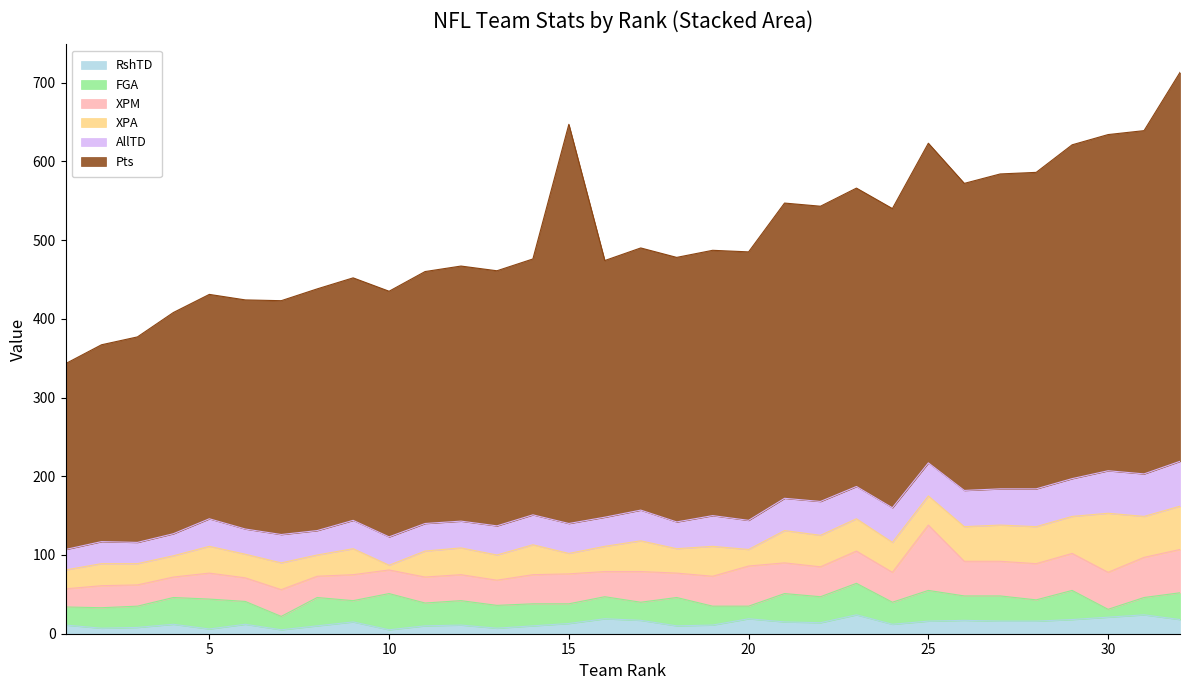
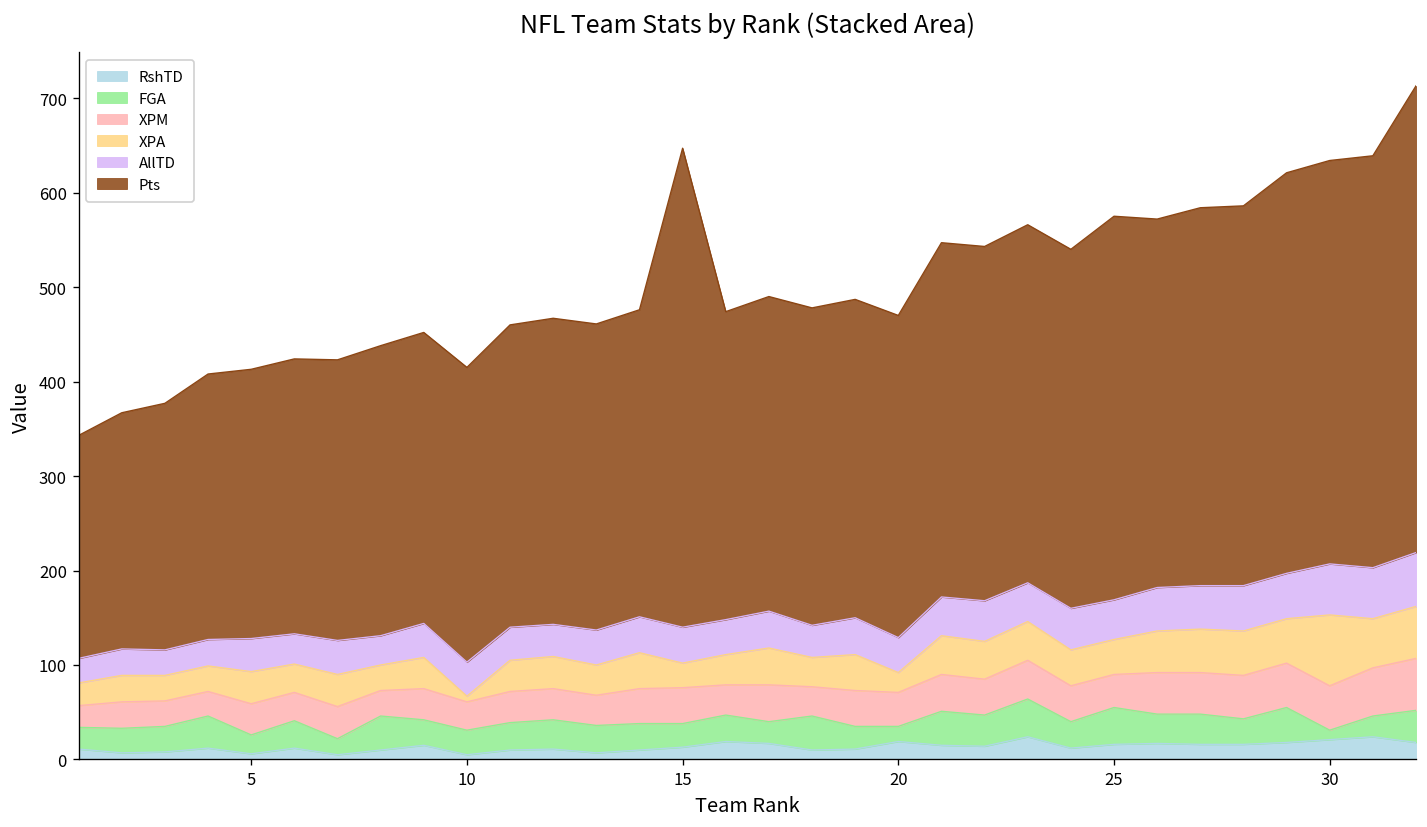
  {
    "FGA": {
-     "5": 40,
-     "10": 50,
+     "5": 20,
+     "10": 30,
      "15": 30,
      "20": 20,
      "25": 40,
      "30": 10
    },
    "XPM": {
      "5": 30,
      "10": 30,
      "15": 40,
-     "20": 50,
-     "25": 80,
+     "20": 40,
+     "25": 40,
      "30": 50
    },
    "XPA": {
      "5": 30,
      "10": 10,
      "15": 30,
      "20": 20,
      "25": 40,
      "30": 80
    },
    "Pts": {
      "5": 290,
      "10": 310,
      "15": 510,
      "20": 340,
      "25": 410,
      "30": 430
    }
  }
